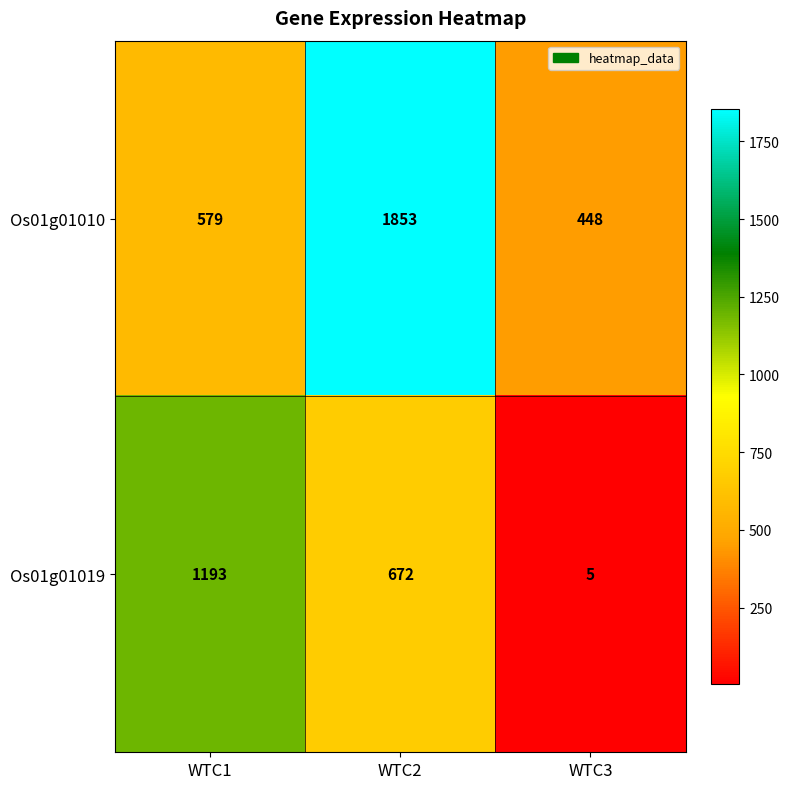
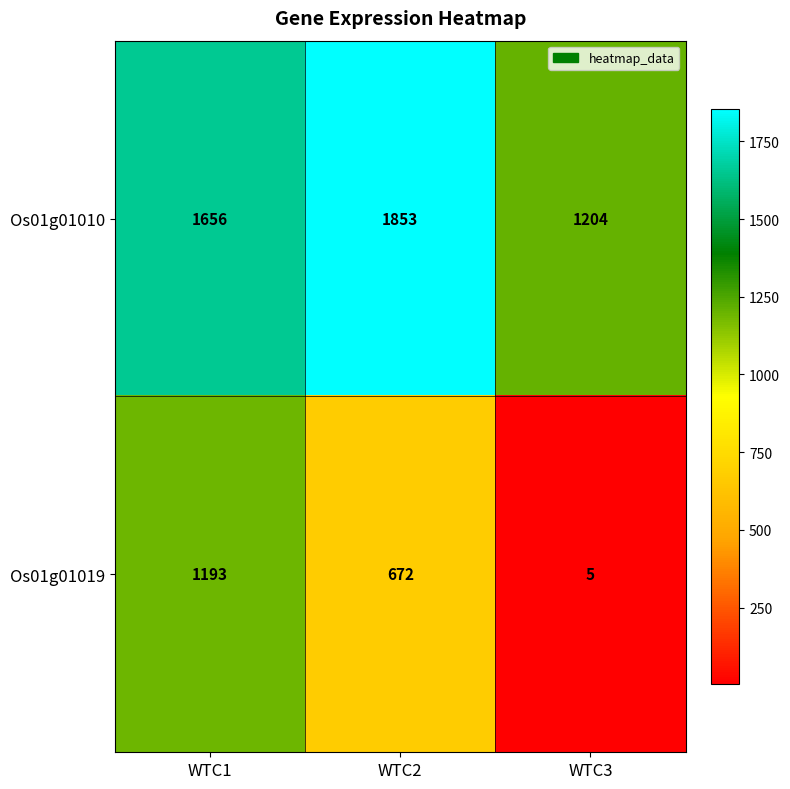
  {
    "Os01g01010": {
-     "WTC1": 579,
+     "WTC1": 1656,
      "WTC2": 1853,
-     "WTC3": 448
+     "WTC3": 1204
    },
    "Os01g01019": {
      "WTC1": 1193,
      "WTC2": 672,
      "WTC3": 5
    }
  }
